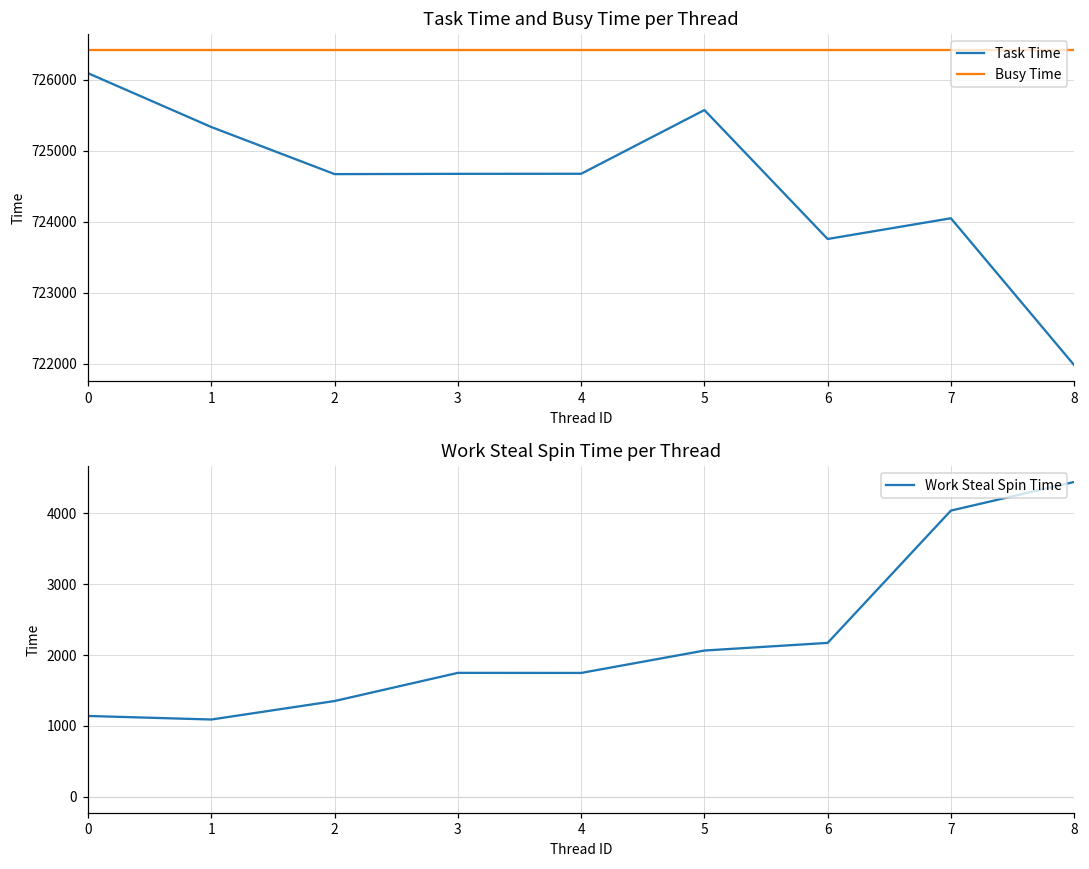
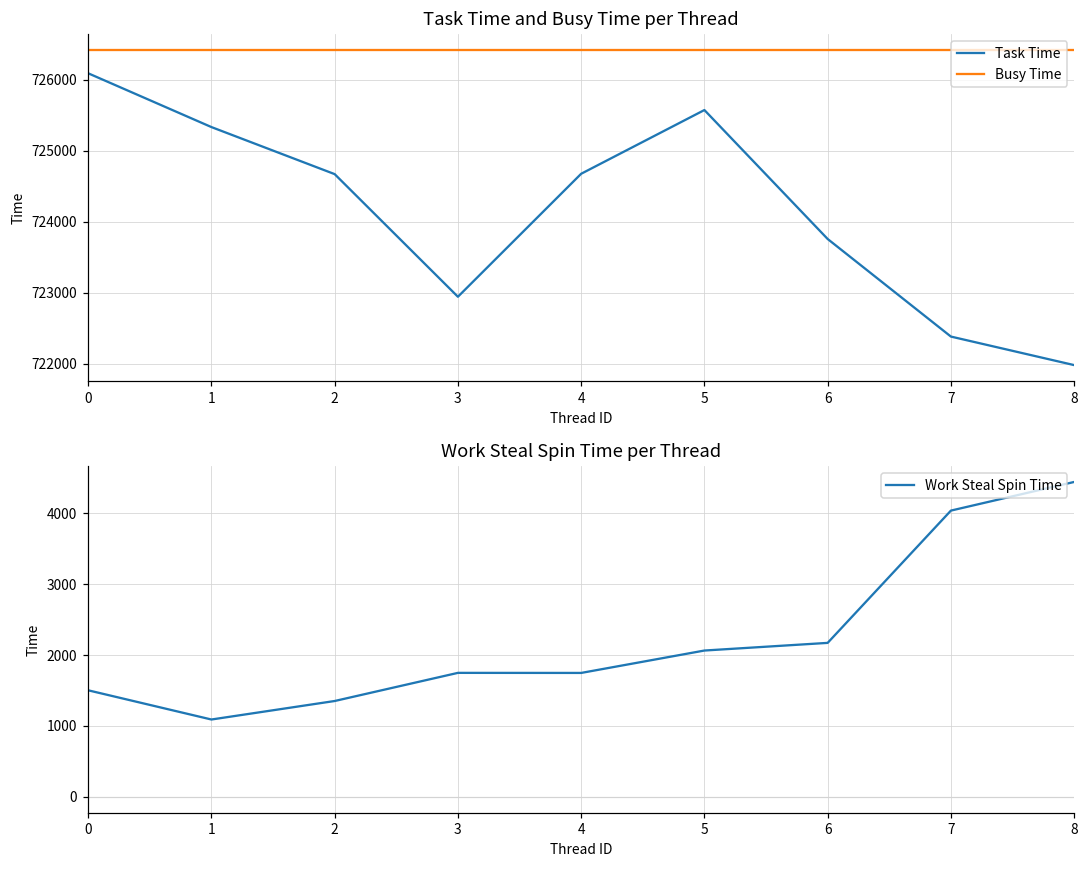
  {
    "Task Time and Busy Time per Thread": {
      "Task Time": {
        "0": 726100,
        "1": 725300,
        "2": 724700,
-       "3": 724700,
+       "3": 722900,
        "4": 724700,
        "5": 725600,
        "6": 723800,
-       "7": 724000,
+       "7": 722400,
        "8": 722000
      },
      "Busy Time": {
        "0": 726400,
        "1": 726400,
        "2": 726400,
        "3": 726400,
        "4": 726400,
        "5": 726400,
        "6": 726400,
        "7": 726400,
        "8": 726400
      }
    },
    "Work Steal Spin Time per Thread": {
-     "0": 1100,
+     "0": 1500,
      "1": 1100,
      "2": 1400,
      "3": 1700,
      "4": 1700,
      "5": 2100,
      "6": 2200,
      "7": 4000,
      "8": 4400
    }
  }
